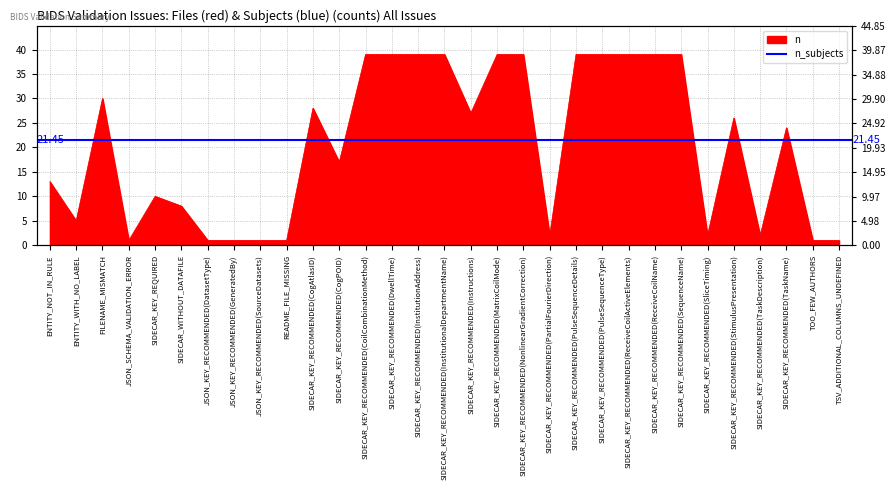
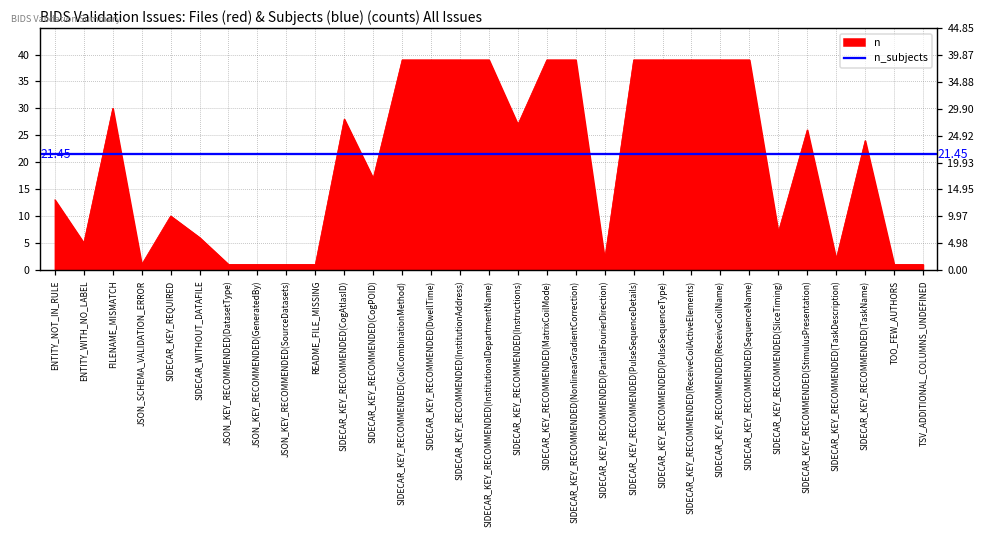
  {
    "ENTITY_NOT_IN_RULE": 13,
    "ENTITY_WITH_NO_LABEL": 5,
    "FILENAME_MISMATCH": 30,
    "JSON_SCHEMA_VALIDATION_ERROR": 1,
    "SIDECAR_KEY_REQUIRED": 10,
-   "SIDECAR_WITHOUT_DATAFILE": 8,
+   "SIDECAR_WITHOUT_DATAFILE": 6,
    "JSON_KEY_RECOMMENDED(DatasetType)": 1,
    "JSON_KEY_RECOMMENDED(GeneratedBy)": 1,
    "JSON_KEY_RECOMMENDED(SourceDatasets)": 1,
    "README_FILE_MISSING": 1,
    "SIDECAR_KEY_RECOMMENDED(CogAtlasID)": 28,
    "SIDECAR_KEY_RECOMMENDED(CogPOID)": 17,
    "SIDECAR_KEY_RECOMMENDED(CoilCombinationMethod)": 39,
    "SIDECAR_KEY_RECOMMENDED(DwellTime)": 39,
    "SIDECAR_KEY_RECOMMENDED(InstitutionAddress)": 39,
    "SIDECAR_KEY_RECOMMENDED(InstitutionalDepartmentName)": 39,
    "SIDECAR_KEY_RECOMMENDED(Instructions)": 27,
    "SIDECAR_KEY_RECOMMENDED(MatrixCoilMode)": 39,
    "SIDECAR_KEY_RECOMMENDED(NonlinearGradientCorrection)": 39,
    "SIDECAR_KEY_RECOMMENDED(PartialFourierDirection)": 2,
    "SIDECAR_KEY_RECOMMENDED(PulseSequenceDetails)": 39,
    "SIDECAR_KEY_RECOMMENDED(PulseSequenceType)": 39,
    "SIDECAR_KEY_RECOMMENDED(ReceiveCoilActiveElements)": 39,
    "SIDECAR_KEY_RECOMMENDED(ReceiveCoilName)": 39,
    "SIDECAR_KEY_RECOMMENDED(SequenceName)": 39,
-   "SIDECAR_KEY_RECOMMENDED(SliceTiming)": 2,
+   "SIDECAR_KEY_RECOMMENDED(SliceTiming)": 7,
    "SIDECAR_KEY_RECOMMENDED(StimulusPresentation)": 26,
    "SIDECAR_KEY_RECOMMENDED(TaskDescription)": 2,
    "SIDECAR_KEY_RECOMMENDED(TaskName)": 24,
    "TOO_FEW_AUTHORS": 1,
    "TSV_ADDITIONAL_COLUMNS_UNDEFINED": 1
  }
